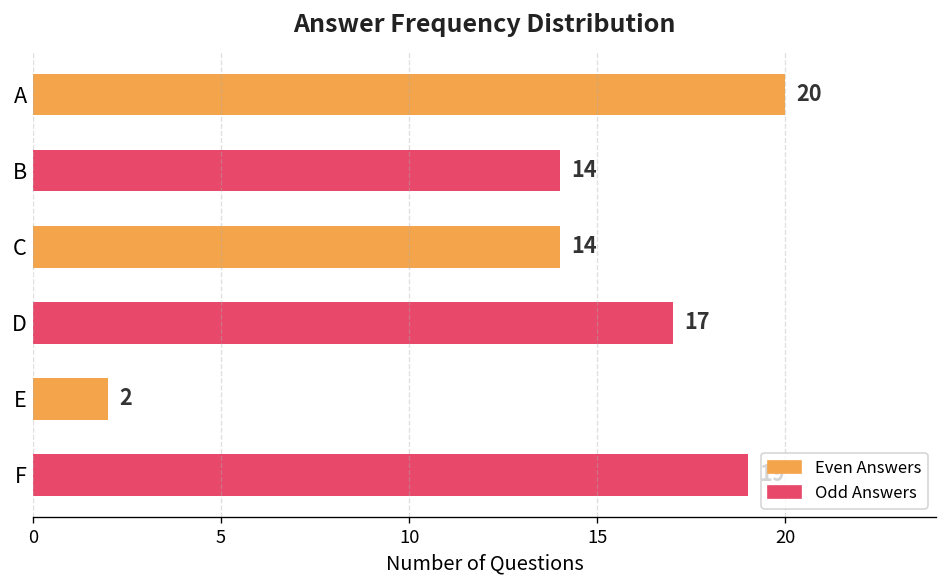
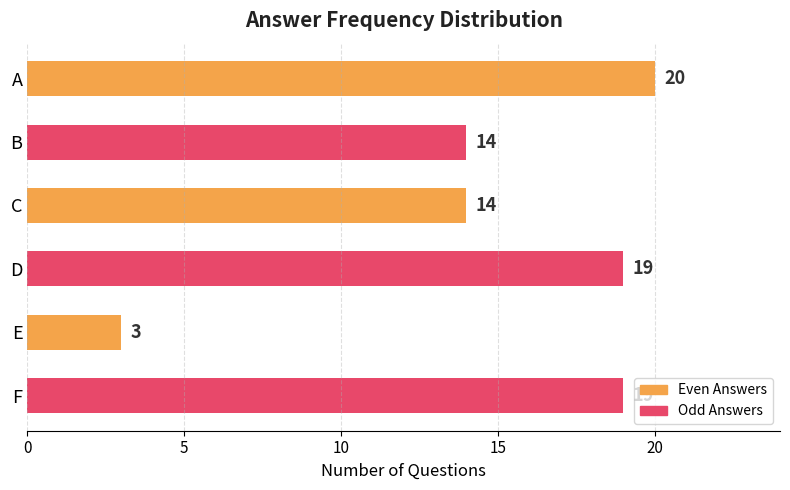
  {
    "A": 20,
    "B": 14,
    "C": 14,
-   "D": 17,
-   "E": 2
+   "D": 19,
+   "E": 3
  }
